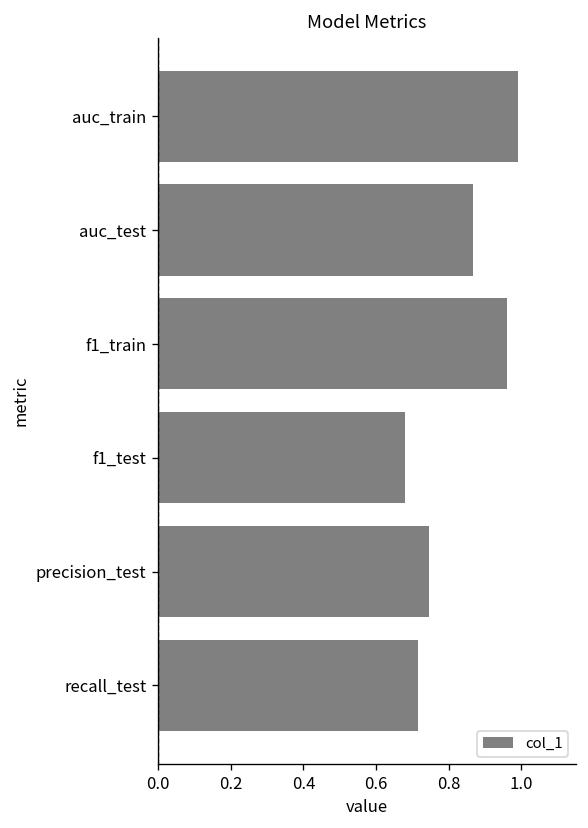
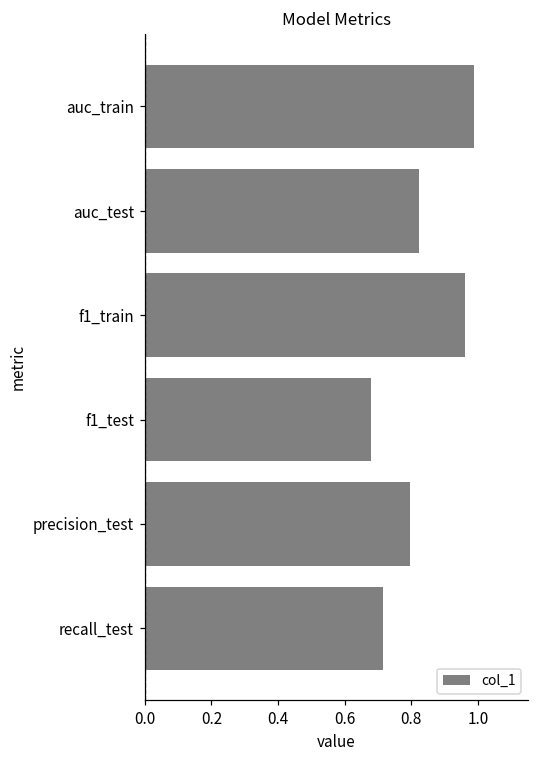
  {
    "auc_train": 0.99,
-   "auc_test": 0.87,
+   "auc_test": 0.82,
    "f1_train": 0.96,
    "f1_test": 0.68,
-   "precision_test": 0.75,
+   "precision_test": 0.80,
    "recall_test": 0.72
  }
